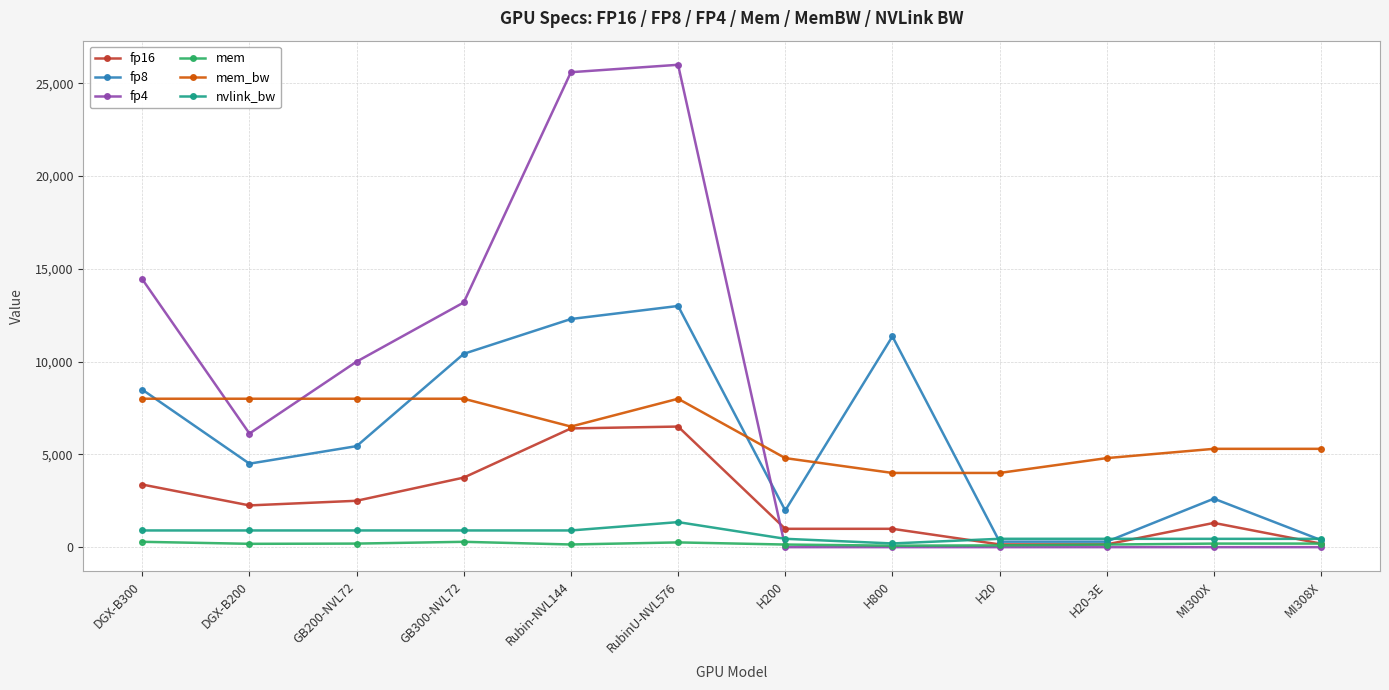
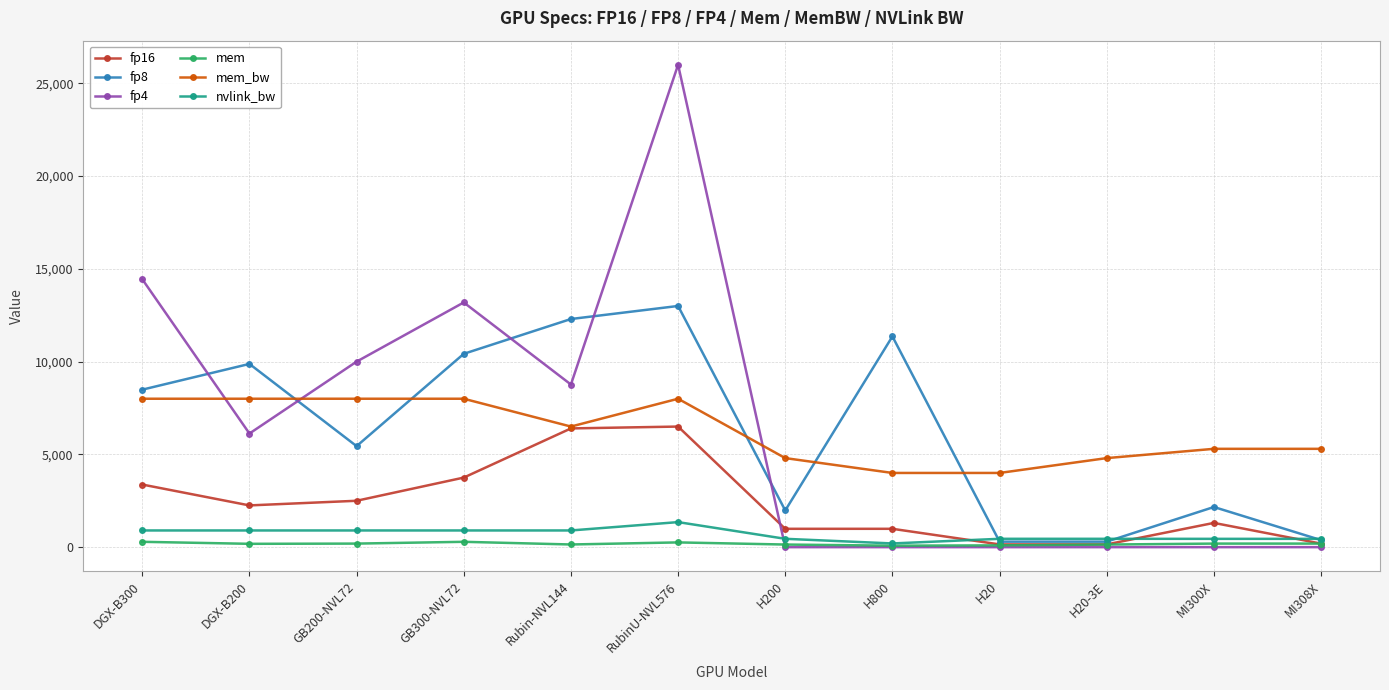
  {
    "fp8": {
      "DGX-B300": "8,500",
-     "DGX-B200": "4,500",
+     "DGX-B200": "9,900",
      "GB200-NVL72": "5,400",
      "GB300-NVL72": "10,400",
      "Rubin-NVL144": "12,300",
      "RubinU-NVL576": "13,000",
      "H200": "2,000",
      "H800": "11,400",
      "H20": "300",
      "H20-3E": "300",
-     "MI300X": "2,600"
+     "MI300X": "2,200"
    },
    "fp4": {
      "DGX-B300": "14,400",
      "DGX-B200": "6,100",
      "GB200-NVL72": "10,000",
      "GB300-NVL72": "13,200",
-     "Rubin-NVL144": "25,600",
+     "Rubin-NVL144": "8,800",
      "RubinU-NVL576": "26,000",
      "H200": "0",
      "H20-3E": "0",
      "MI300X": "0",
      "MI308X": "0"
    }
  }
